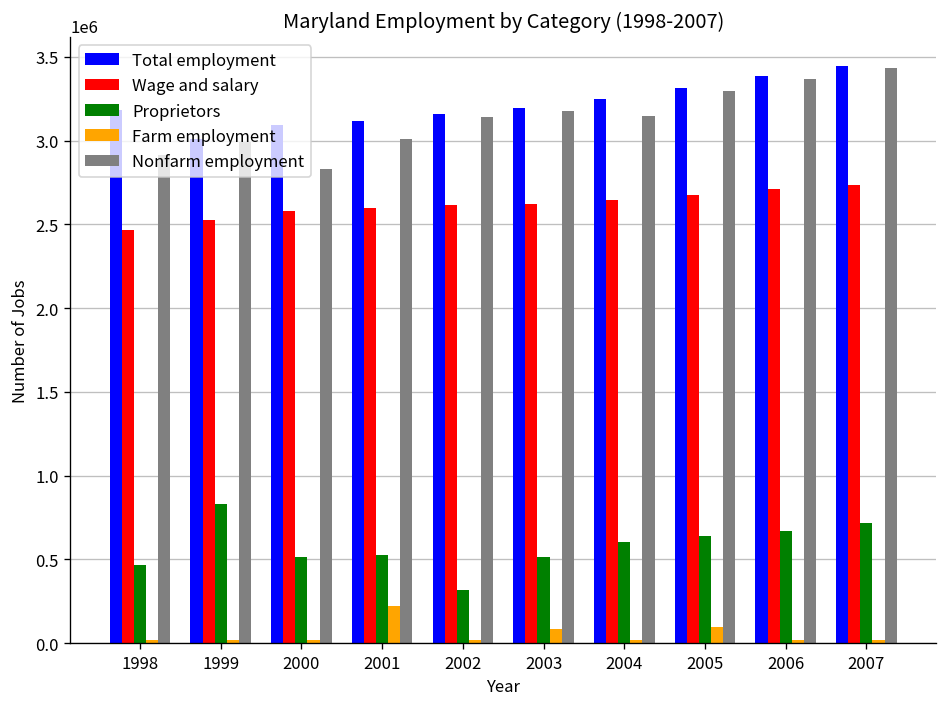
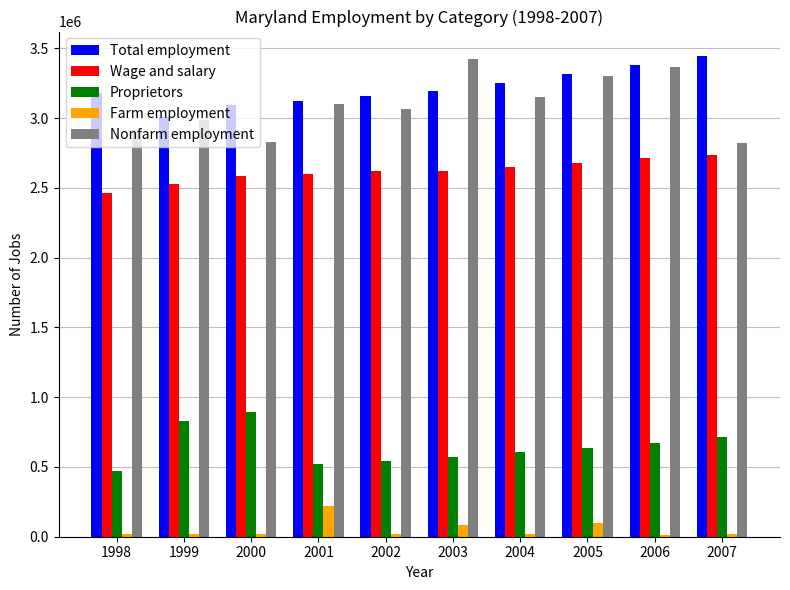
  {
    "Total employment": {
      "2001": 3120000,
      "2002": 3160000,
      "2003": 3190000,
      "2004": 3250000,
      "2005": 3320000,
      "2006": 3380000,
      "2007": 3450000
    },
    "Wage and salary": {
      "1998": 2470000,
      "1999": 2530000,
      "2000": 2580000,
      "2001": 2600000,
      "2002": 2620000,
      "2003": 2620000,
      "2004": 2650000,
      "2005": 2680000,
      "2006": 2710000,
      "2007": 2730000
    },
    "Proprietors": {
      "1998": 470000,
      "1999": 830000,
-     "2000": 510000,
+     "2000": 890000,
      "2001": 520000,
-     "2002": 320000,
-     "2003": 510000,
+     "2002": 540000,
+     "2003": 570000,
      "2004": 600000,
      "2005": 640000,
      "2006": 670000,
      "2007": 710000
    },
    "Farm employment": {
      "1999": 20000,
      "2000": 20000,
      "2001": 220000,
      "2002": 20000,
      "2003": 80000,
      "2005": 100000
    },
    "Nonfarm employment": {
      "2000": 2830000,
-     "2001": 3010000,
-     "2002": 3140000,
-     "2003": 3180000,
+     "2001": 3100000,
+     "2002": 3070000,
+     "2003": 3430000,
      "2004": 3150000,
      "2005": 3300000,
      "2006": 3370000,
-     "2007": 3430000
+     "2007": 2820000
    }
  }
